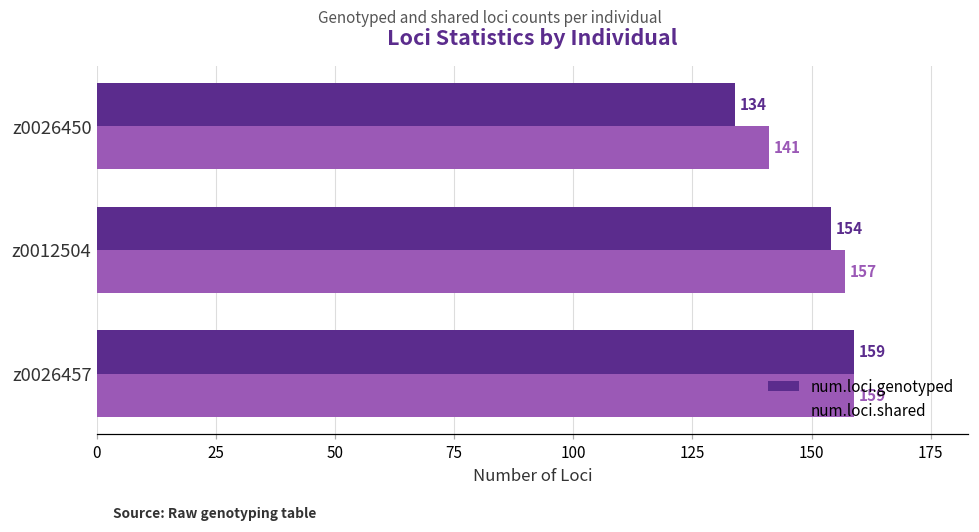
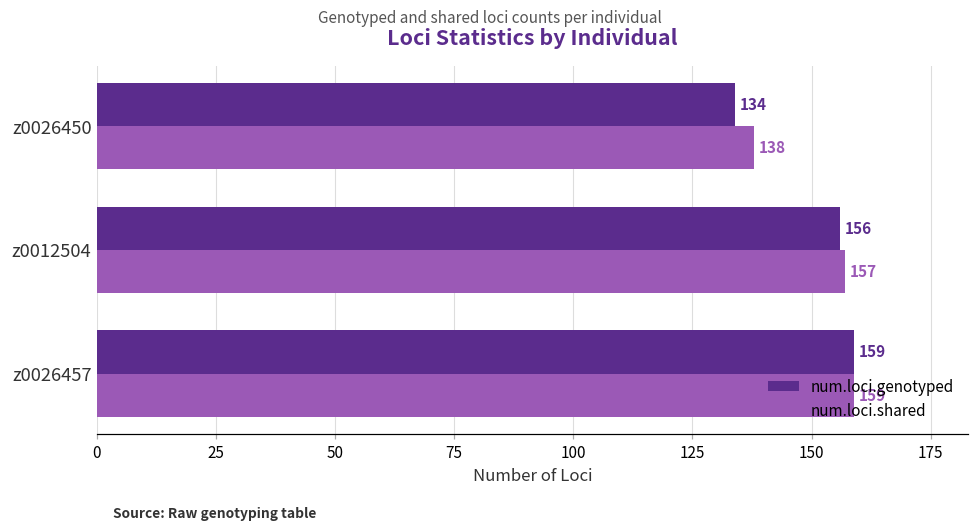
  {
    "num.loci.genotyped": {
      "z0026450": 134,
-     "z0012504": 154,
+     "z0012504": 156,
      "z0026457": 159
    },
    "num.loci.shared": {
-     "z0026450": 141,
+     "z0026450": 138,
      "z0012504": 157,
      "z0026457": 159
    }
  }
